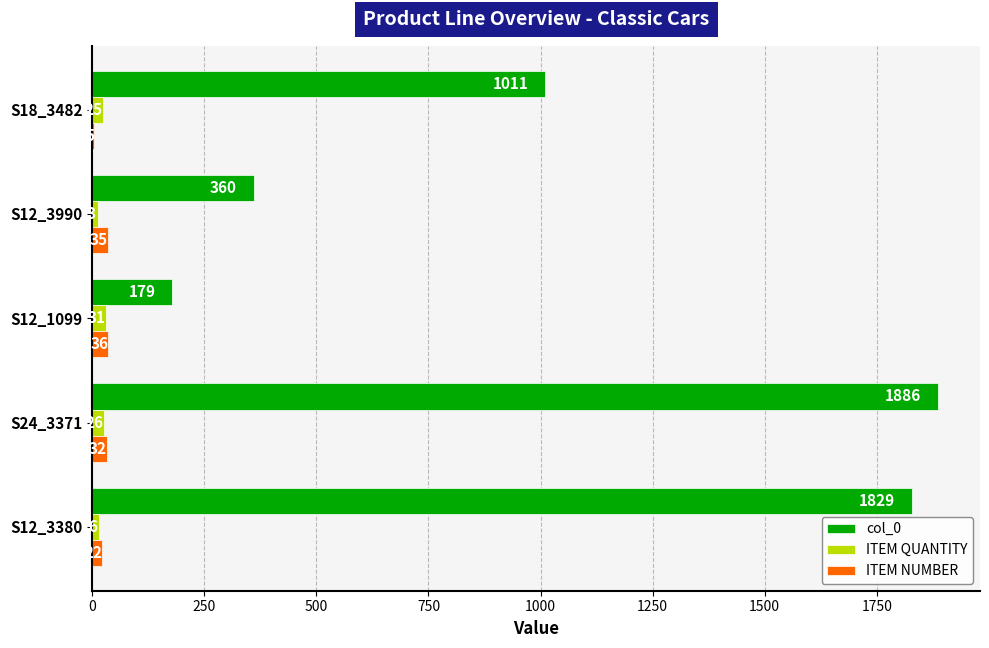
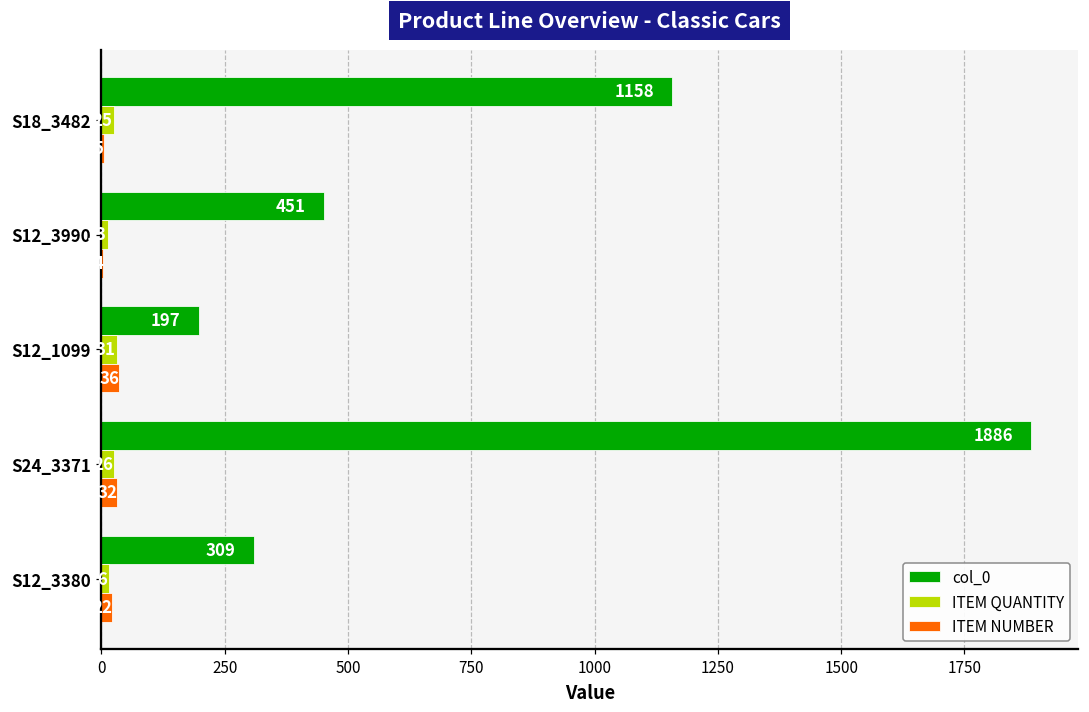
  {
    "col_0": {
-     "S18_3482": 1011,
-     "S12_3990": 360,
-     "S12_1099": 179,
+     "S18_3482": 1158,
+     "S12_3990": 451,
+     "S12_1099": 197,
      "S24_3371": 1886,
-     "S12_3380": 1829
+     "S12_3380": 309
    },
    "ITEM QUANTITY": {
      "S18_3482": 25,
      "S12_1099": 31,
      "S24_3371": 26
    },
    "ITEM NUMBER": {
-     "S12_3990": 40,
+     "S12_3990": 0,
      "S12_3380": 20
    }
  }
